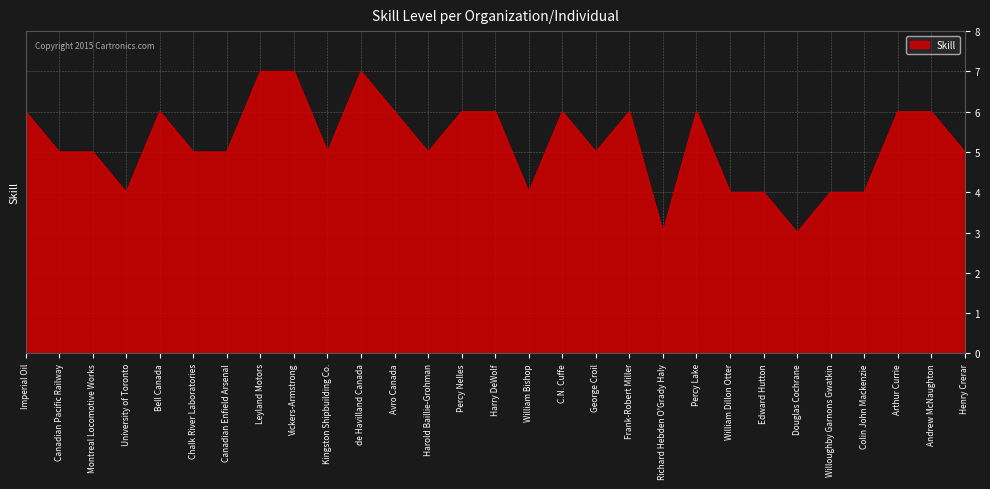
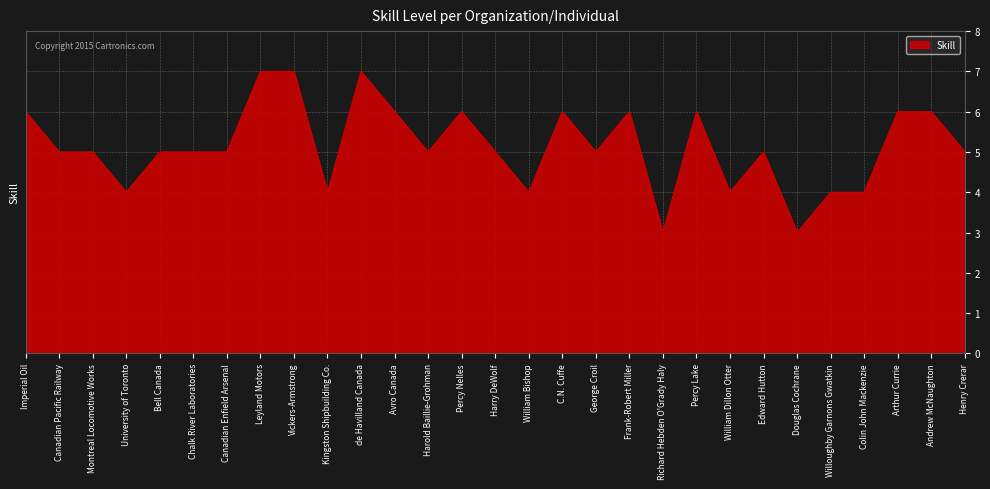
  {
    "Imperial Oil": 6,
    "Canadian Pacific Railway": 5,
    "Montreal Locomotive Works": 5,
    "University of Toronto": 4,
-   "Bell Canada": 6,
+   "Bell Canada": 5,
    "Chalk River Laboratories": 5,
    "Canadian Enfield Arsenal": 5,
    "Leyland Motors": 7,
    "Vickers-Armstrong": 7,
-   "Kingston Shipbuilding Co.": 5,
+   "Kingston Shipbuilding Co.": 4,
    "de Havilland Canada": 7,
    "Avro Canada": 6,
    "Harold Baillie-Grohman": 5,
    "Percy Nelles": 6,
-   "Harry DeWolf": 6,
+   "Harry DeWolf": 5,
    "William Bishop": 4,
    "C.N. Cuffe": 6,
    "George Croil": 5,
    "Frank-Robert Miller": 6,
    "Richard Hebden O'Grady Haly": 3,
    "Percy Lake": 6,
    "William Dillon Otter": 4,
-   "Edward Hutton": 4,
+   "Edward Hutton": 5,
    "Douglas Cochrane": 3,
    "Willoughby Garnons Gwatkin": 4,
    "Colin John Mackenzie": 4,
    "Arthur Currie": 6,
    "Andrew McNaughton": 6,
    "Henry Crerar": 5
  }
